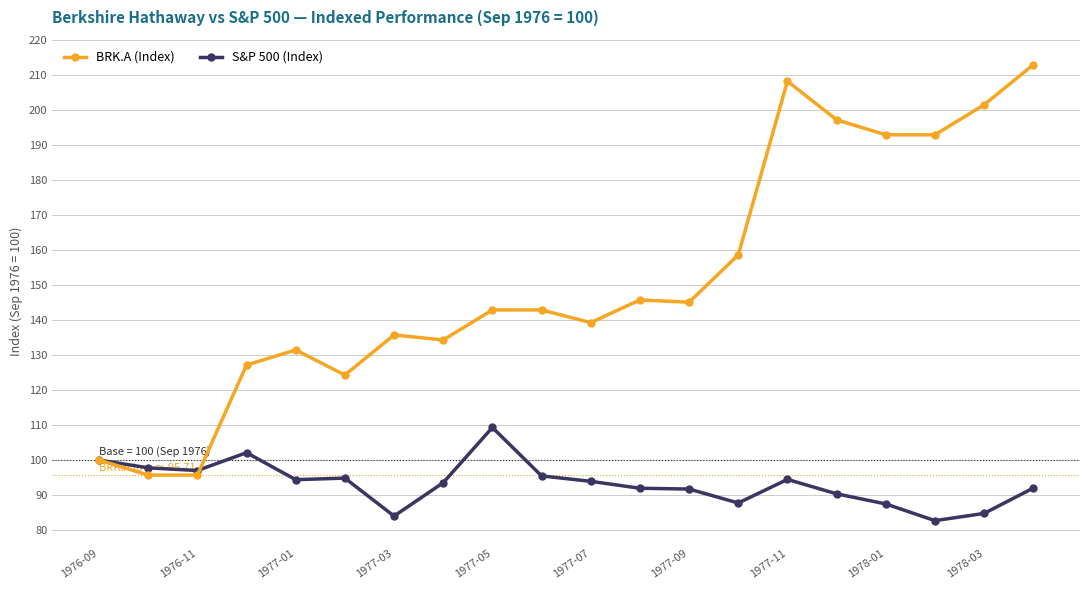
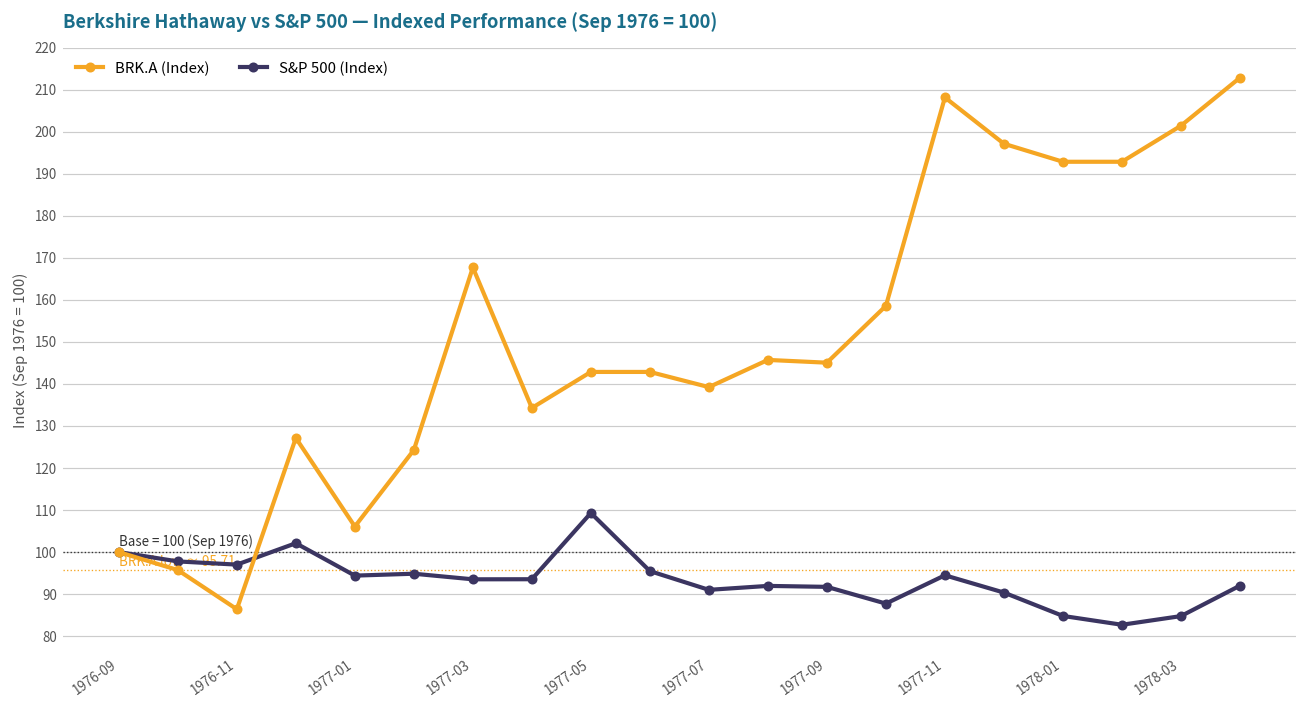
  {
    "BRK.A (Index)": {
-     "1976-11": 96,
-     "1977-01": 131,
-     "1977-03": 136,
+     "1976-11": 86,
+     "1977-01": 106,
+     "1977-03": 168,
      "1977-05": 143,
      "1977-07": 139,
      "1977-09": 145,
      "1977-11": 208,
      "1978-01": 193,
      "1978-03": 201
    },
    "S&P 500 (Index)": {
      "1976-11": 97,
      "1977-01": 94,
-     "1977-03": 84,
+     "1977-03": 94,
      "1977-05": 109,
-     "1977-07": 94,
+     "1977-07": 91,
      "1977-09": 92,
      "1977-11": 94,
-     "1978-01": 87,
+     "1978-01": 85,
      "1978-03": 85
    }
  }
